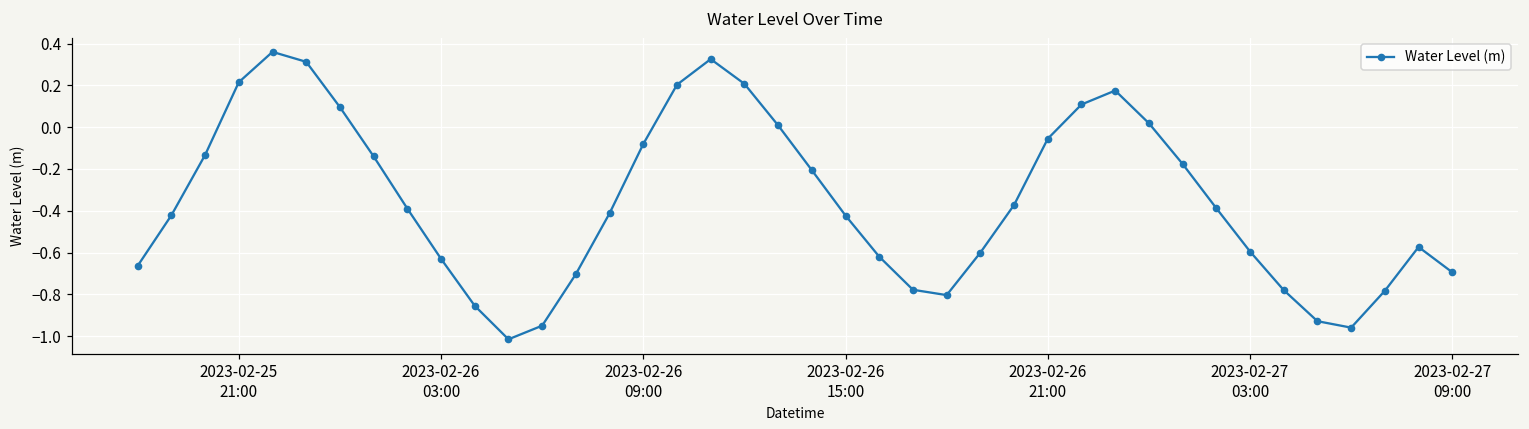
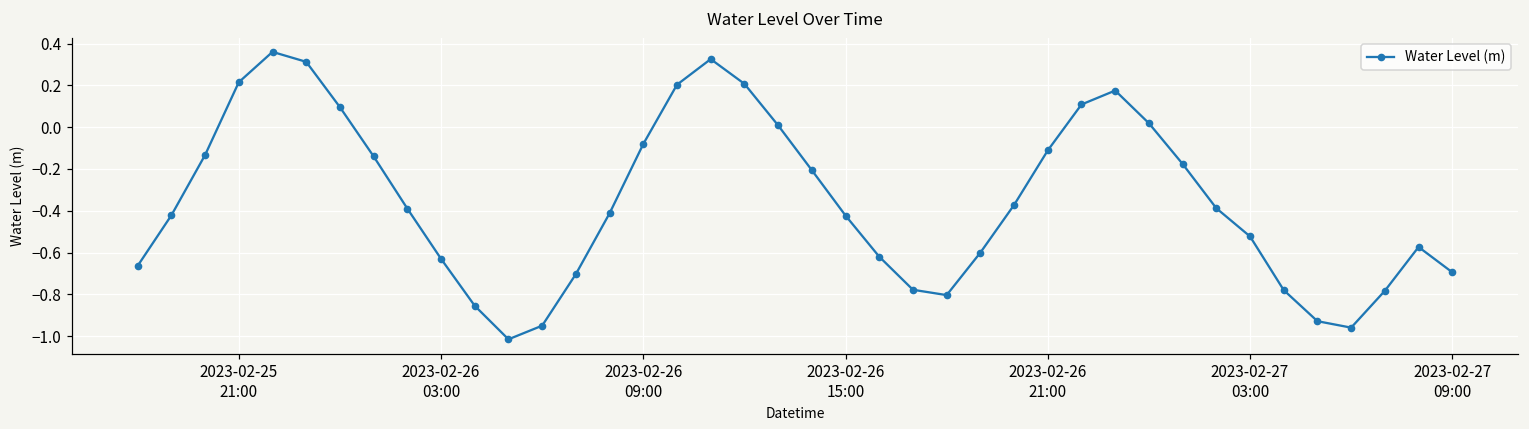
  {
    "2023-02-25 21:00": 0.22,
    "2023-02-26 03:00": -0.63,
    "2023-02-26 09:00": -0.08,
    "2023-02-26 15:00": -0.42,
-   "2023-02-26 21:00": -0.06,
-   "2023-02-27 03:00": -0.60,
+   "2023-02-26 21:00": -0.11,
+   "2023-02-27 03:00": -0.52,
    "2023-02-27 09:00": -0.69
  }
